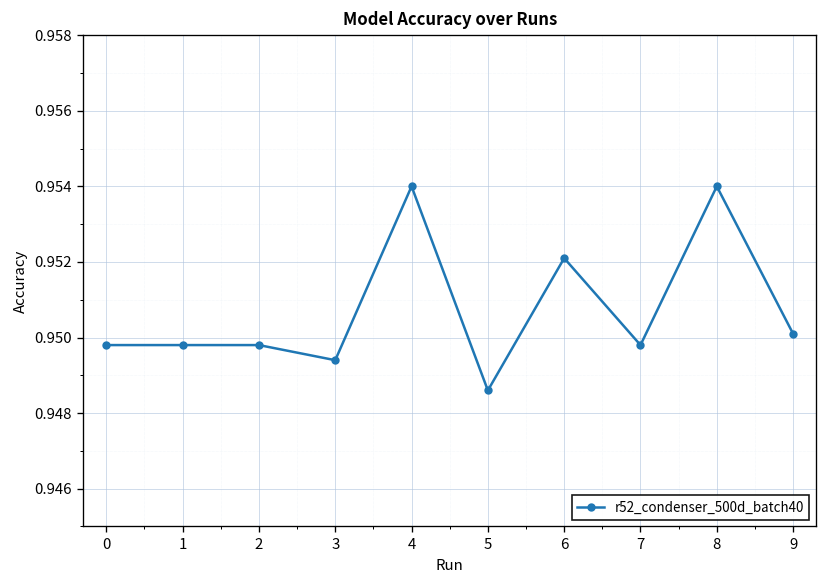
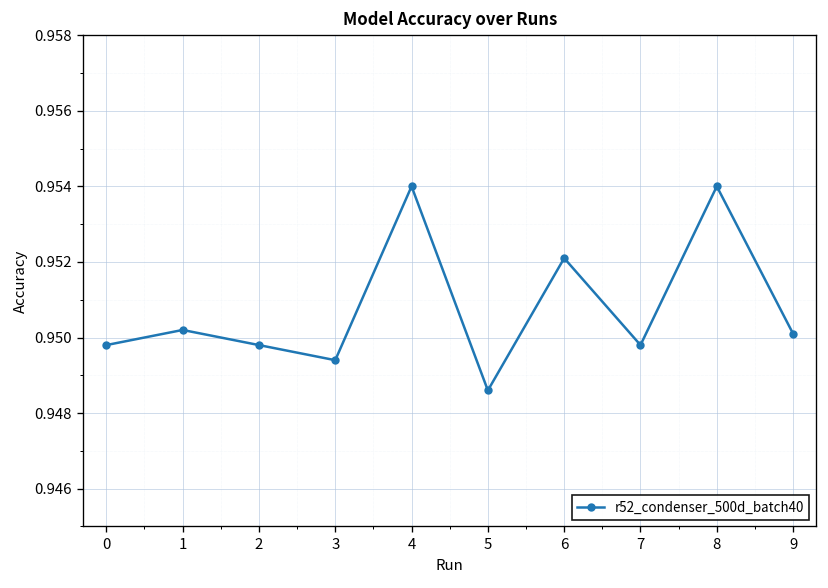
  {
    "0": 0.9498,
-   "1": 0.9498,
+   "1": 0.9502,
    "2": 0.9498,
    "3": 0.9494,
    "4": 0.9540,
    "5": 0.9486,
    "6": 0.9521,
    "7": 0.9498,
    "8": 0.9540,
    "9": 0.9501
  }
